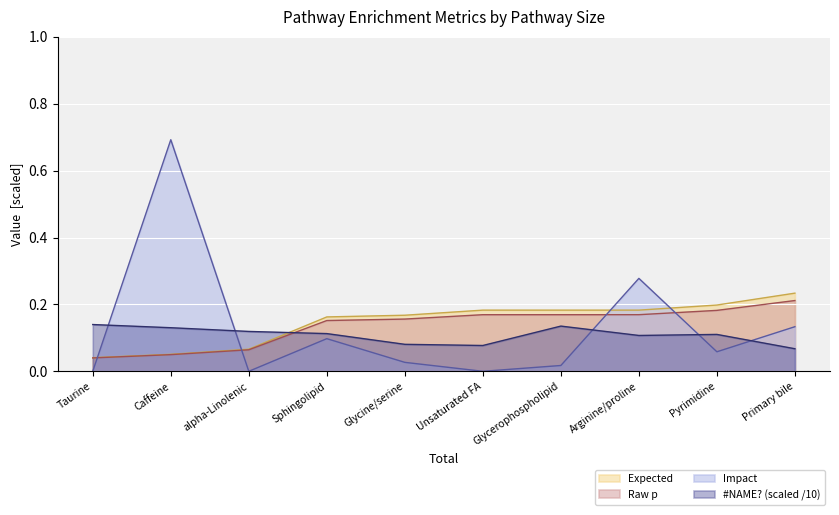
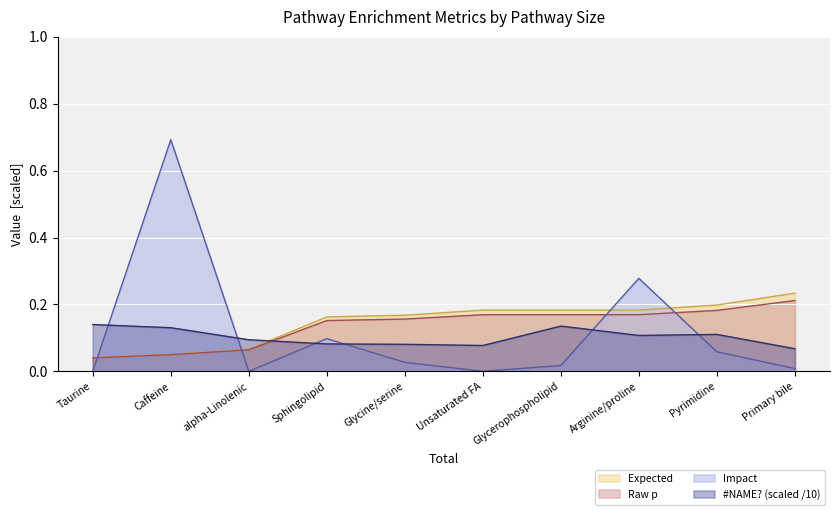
  {
    "Impact": {
      "Taurine": 0.00,
      "Caffeine": 0.69,
      "alpha-Linolenic": 0.00,
      "Sphingolipid": 0.10,
      "Glycine/serine": 0.03,
      "Unsaturated FA": 0.00,
      "Glycerophospholipid": 0.02,
      "Arginine/proline": 0.28,
      "Pyrimidine": 0.06,
-     "Primary bile": 0.13
+     "Primary bile": 0.01
    },
    "#NAME? (scaled /10)": {
      "Taurine": 0.14,
      "Caffeine": 0.13,
-     "alpha-Linolenic": 0.12,
-     "Sphingolipid": 0.11,
+     "alpha-Linolenic": 0.09,
+     "Sphingolipid": 0.08,
      "Glycine/serine": 0.08,
      "Unsaturated FA": 0.08,
      "Glycerophospholipid": 0.14,
      "Arginine/proline": 0.11,
      "Pyrimidine": 0.11,
      "Primary bile": 0.07
    }
  }
